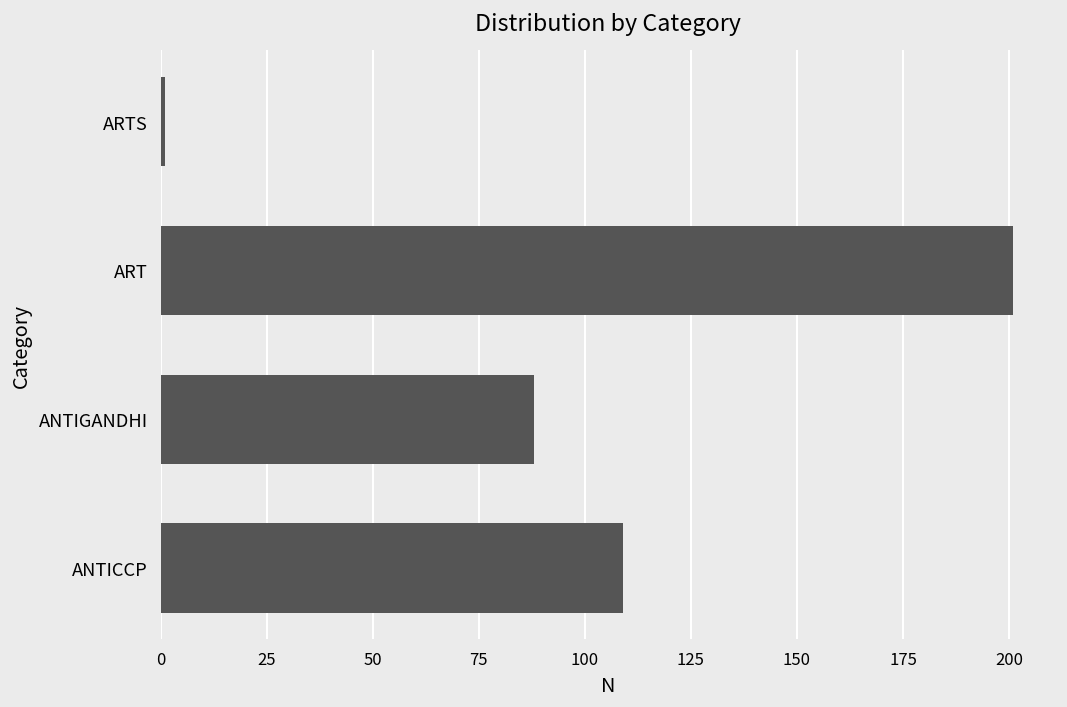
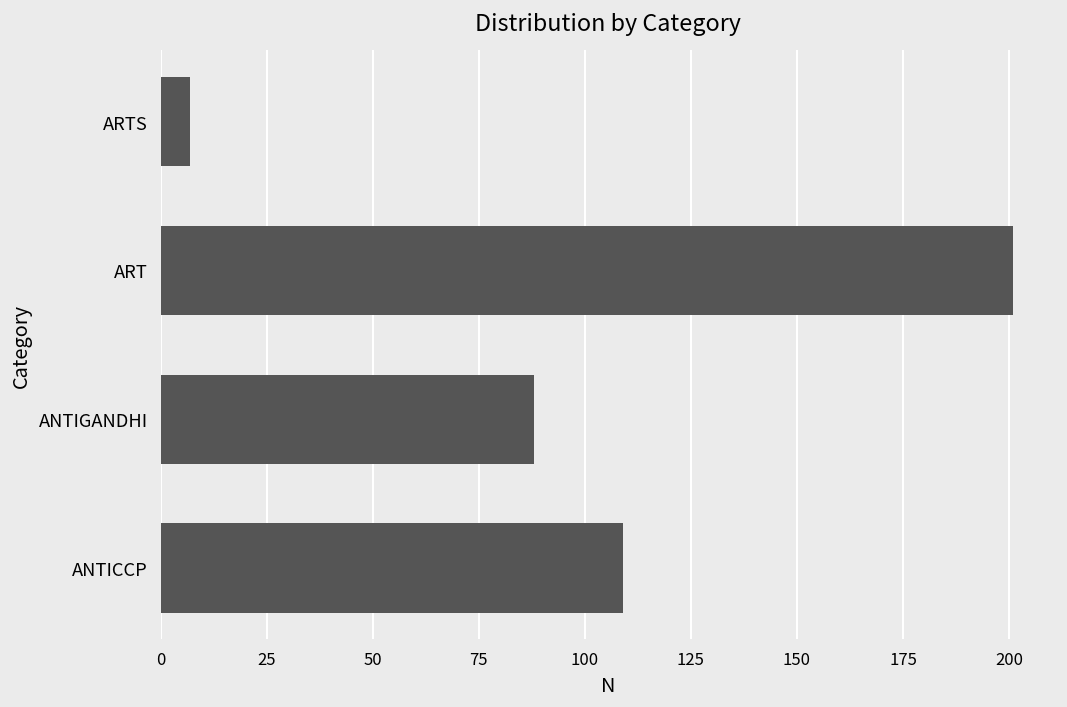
  {
-   "ARTS": 1,
+   "ARTS": 7,
    "ART": 201,
    "ANTIGANDHI": 88,
    "ANTICCP": 109
  }
